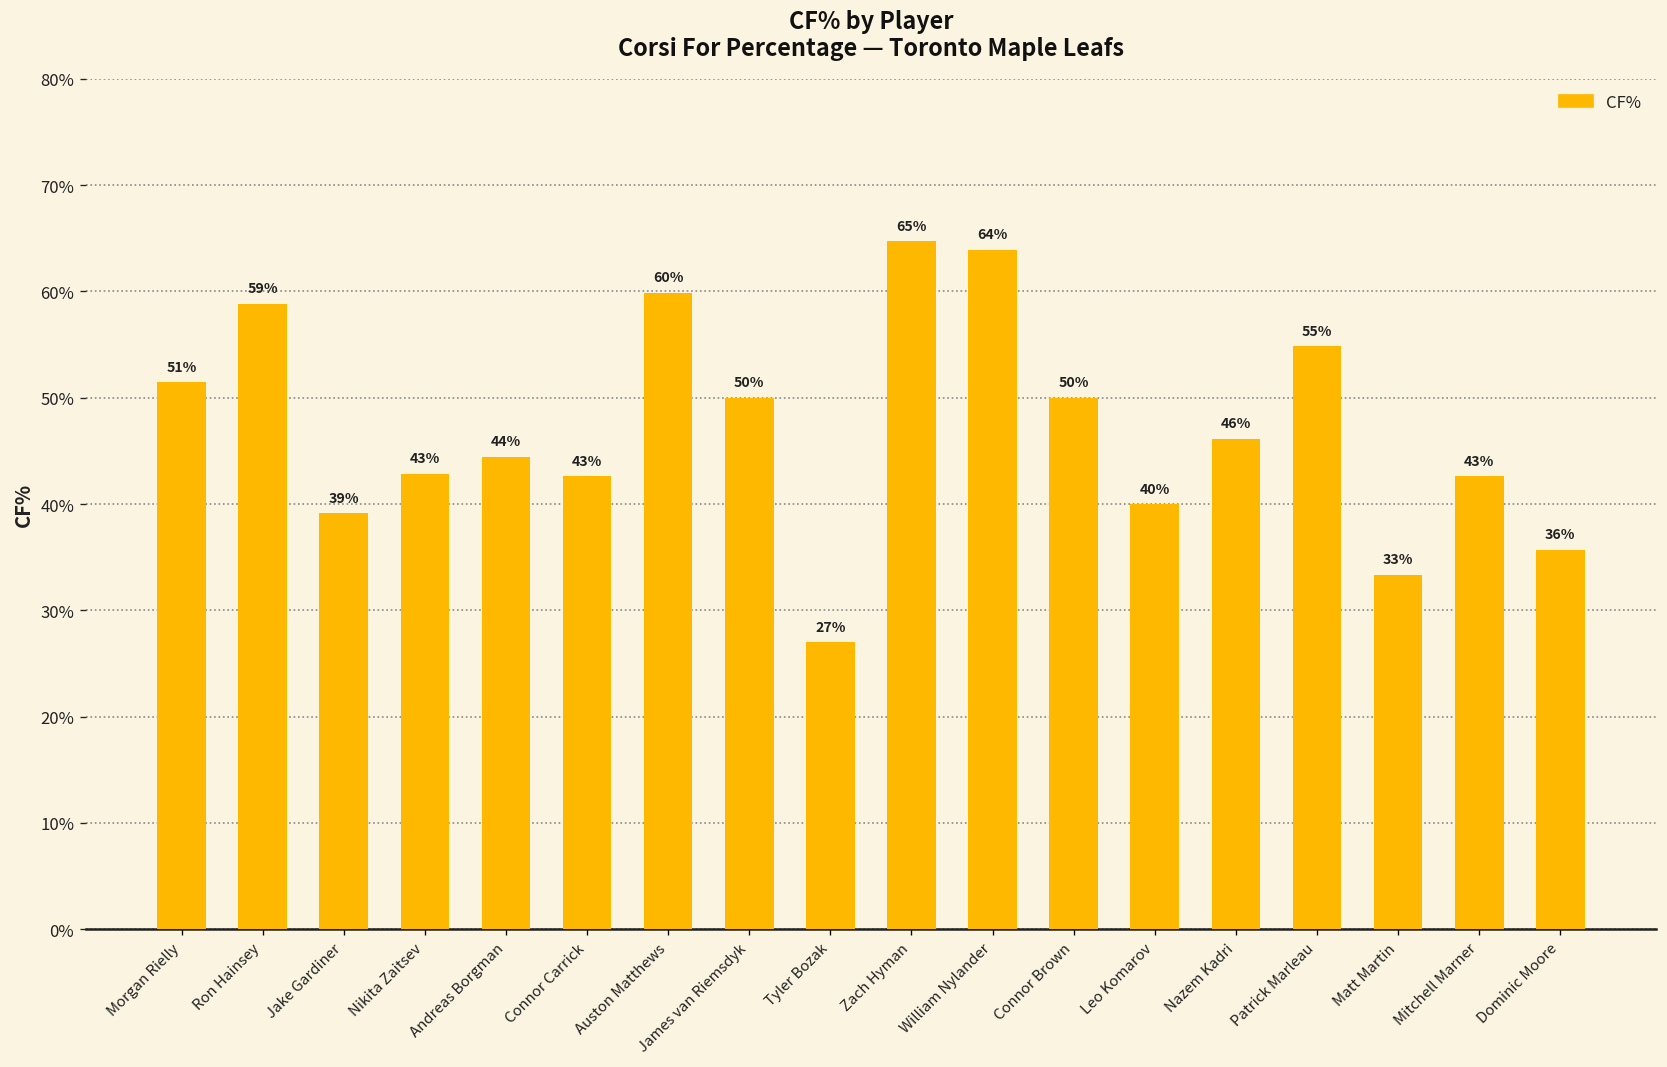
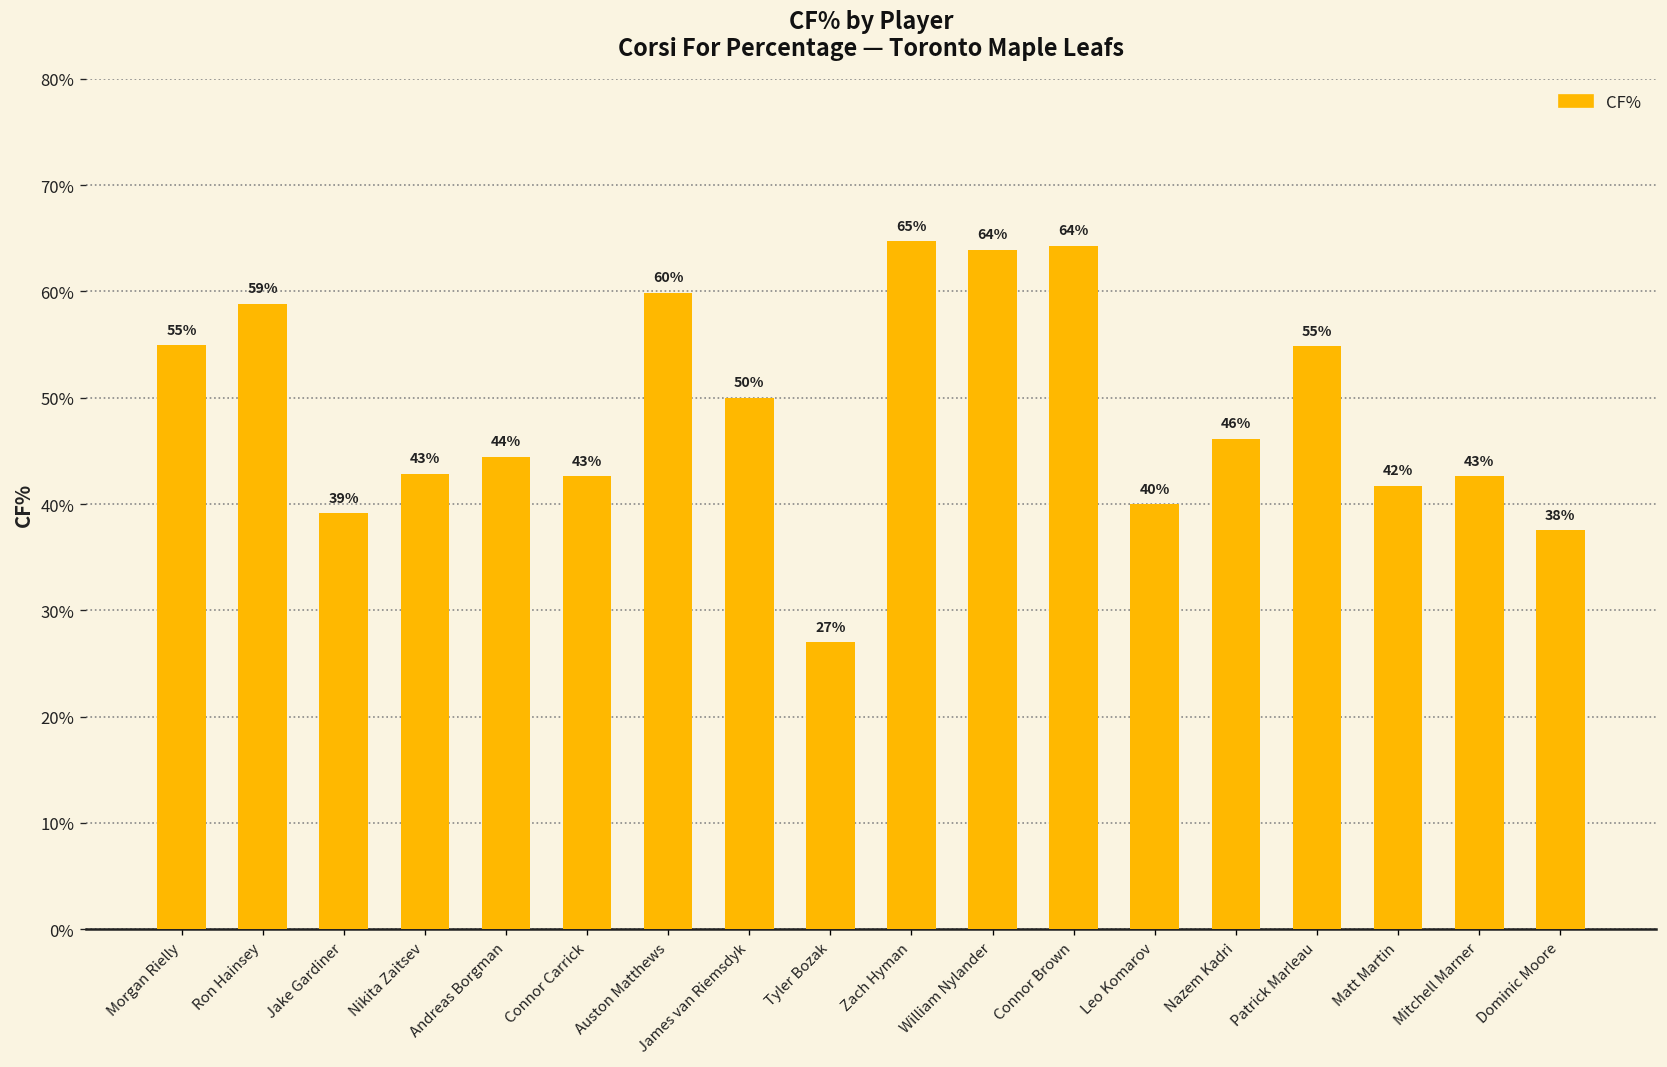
  {
-   "Morgan Rielly": "51%",
+   "Morgan Rielly": "55%",
    "Ron Hainsey": "59%",
    "Jake Gardiner": "39%",
    "Nikita Zaitsev": "43%",
    "Andreas Borgman": "44%",
    "Connor Carrick": "43%",
    "Auston Matthews": "60%",
    "James van Riemsdyk": "50%",
    "Tyler Bozak": "27%",
    "Zach Hyman": "65%",
    "William Nylander": "64%",
-   "Connor Brown": "50%",
+   "Connor Brown": "64%",
    "Leo Komarov": "40%",
    "Nazem Kadri": "46%",
    "Patrick Marleau": "55%",
-   "Matt Martin": "33%",
+   "Matt Martin": "42%",
    "Mitchell Marner": "43%",
-   "Dominic Moore": "36%"
+   "Dominic Moore": "38%"
  }
